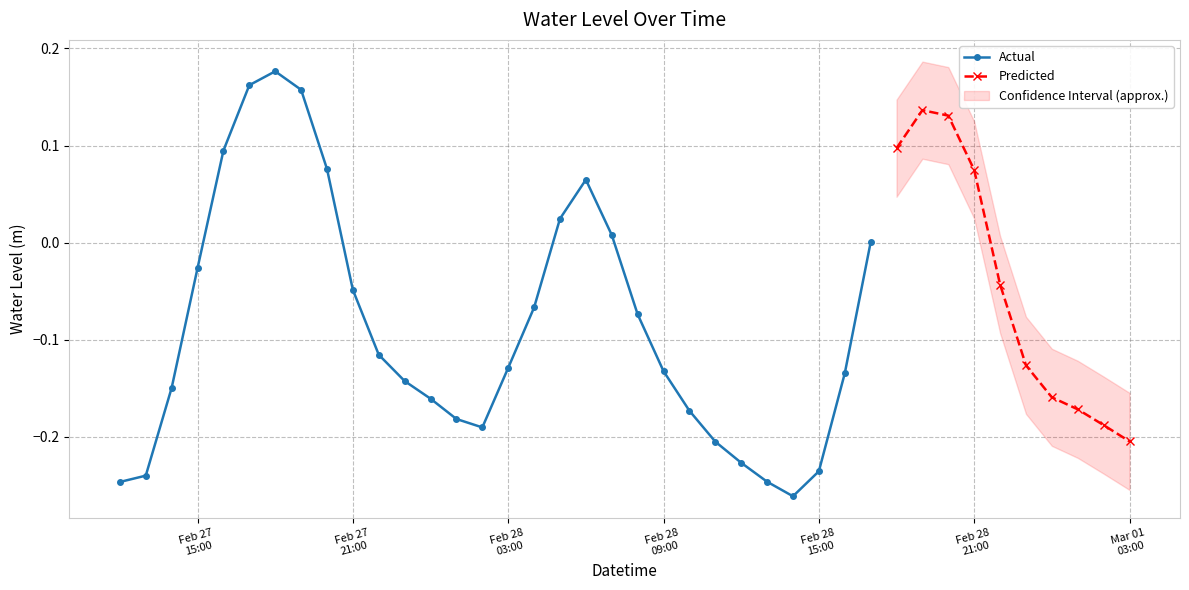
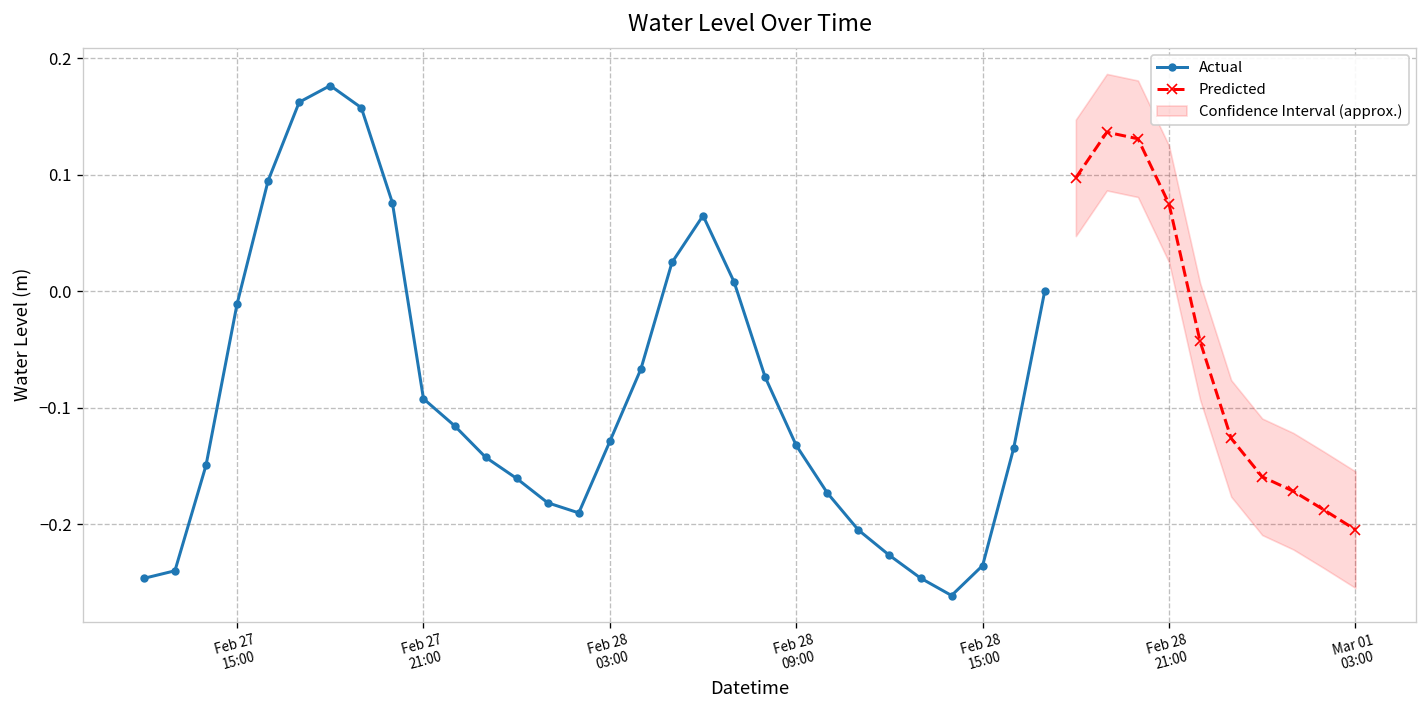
  {
    "Actual": {
-     "Feb 27 15:00": -0.03,
-     "Feb 27 21:00": -0.05,
+     "Feb 27 15:00": -0.01,
+     "Feb 27 21:00": -0.09,
      "Feb 28 03:00": -0.13,
      "Feb 28 09:00": -0.13,
      "Feb 28 15:00": -0.24
    }
  }
